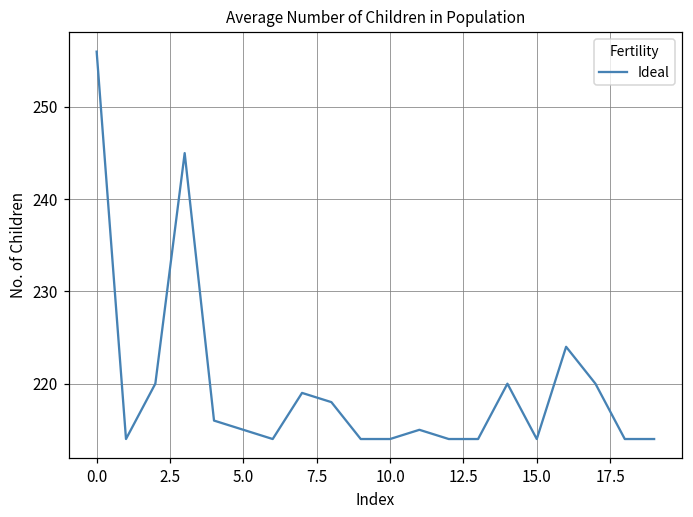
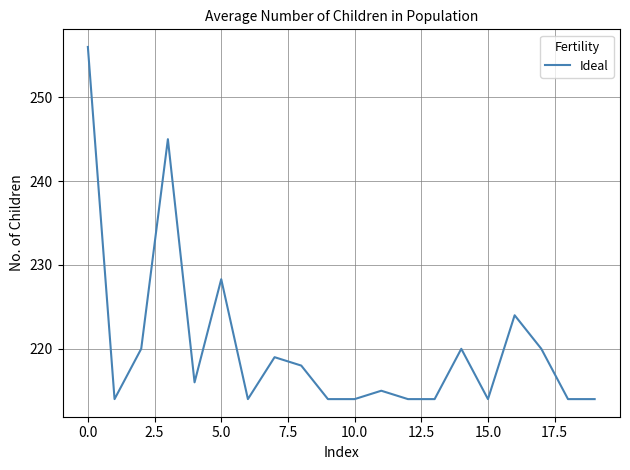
  {
    "0.0": 256,
-   "5.0": 215,
+   "5.0": 228,
    "10.0": 214,
    "15.0": 214
  }
